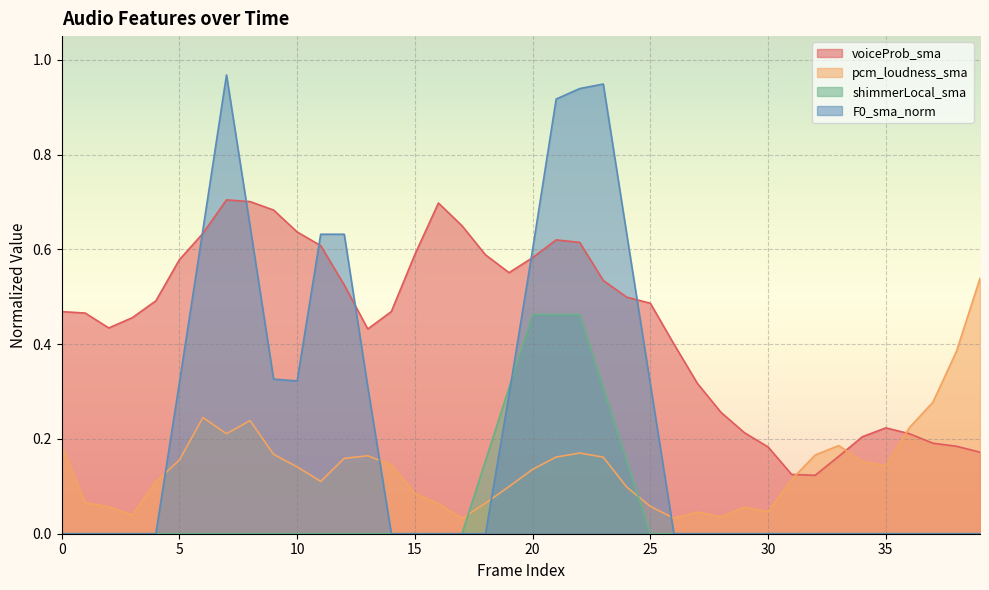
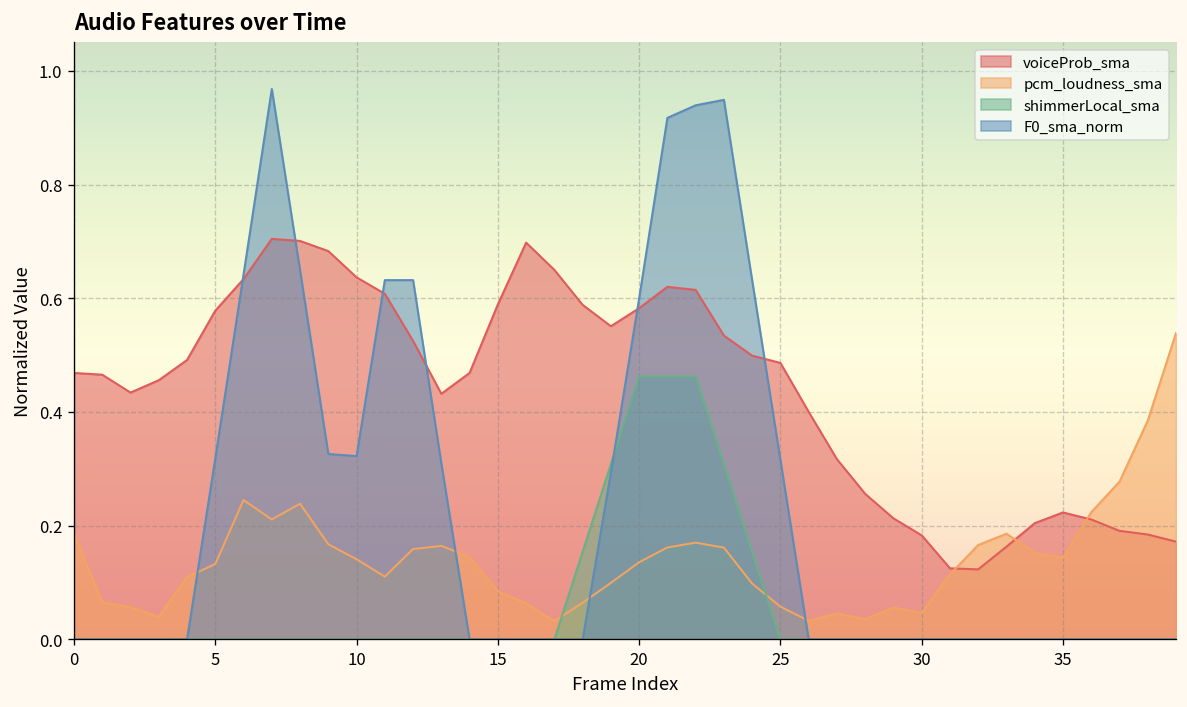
  {
    "voiceProb_sma": {
      "0": 0.47,
      "5": 0.58,
      "10": 0.64,
      "15": 0.59,
      "20": 0.58,
      "25": 0.49,
      "30": 0.18,
      "35": 0.22
    },
    "pcm_loudness_sma": {
      "0": 0.19,
-     "5": 0.16,
+     "5": 0.13,
      "10": 0.14,
      "15": 0.09,
      "20": 0.14,
      "25": 0.06,
      "30": 0.05,
      "35": 0.14
    }
  }
